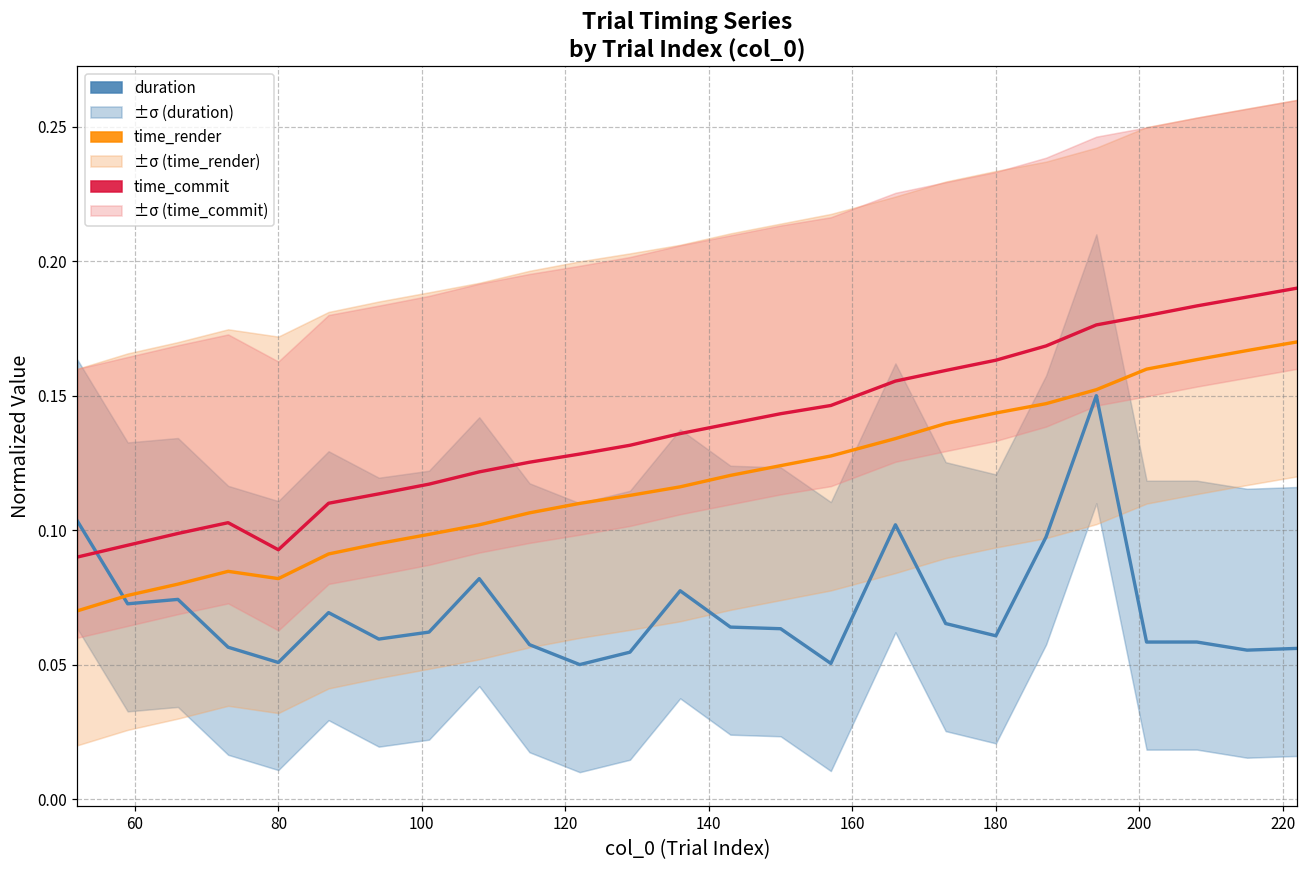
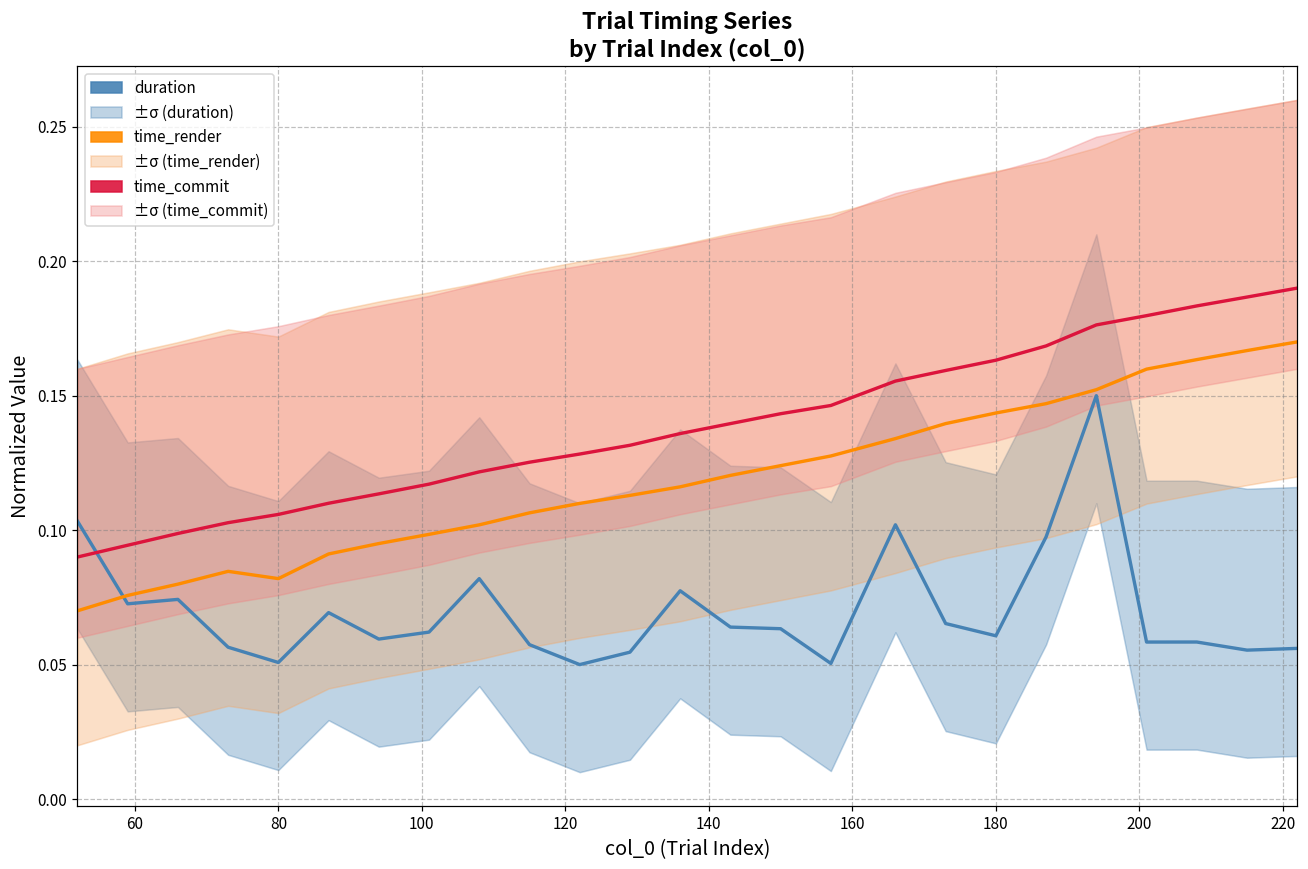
  {
    "time_render": {
      "80": 0.082,
      "180": 0.144
    },
    "time_commit": {
-     "80": 0.093,
+     "80": 0.106,
      "180": 0.163
    }
  }
